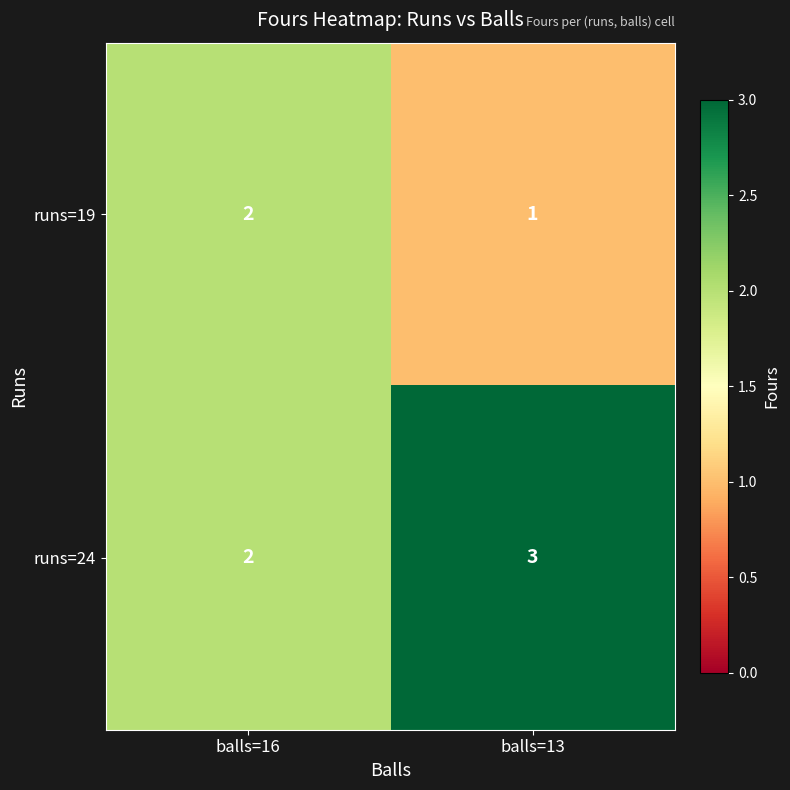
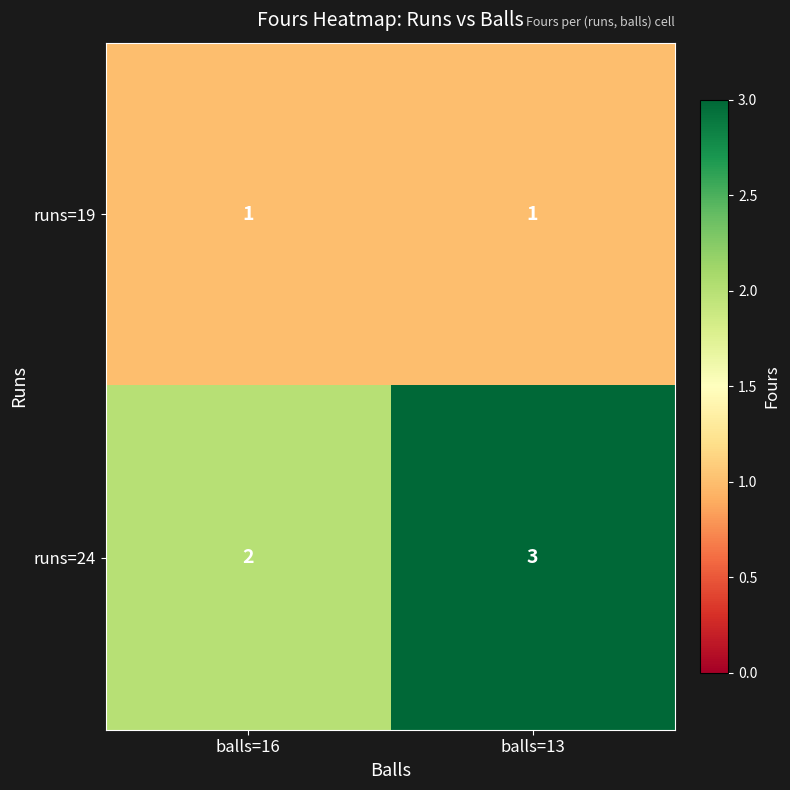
  {
    "runs=19": {
-     "balls=16": 2,
+     "balls=16": 1,
      "balls=13": 1
    },
    "runs=24": {
      "balls=16": 2,
      "balls=13": 3
    }
  }
